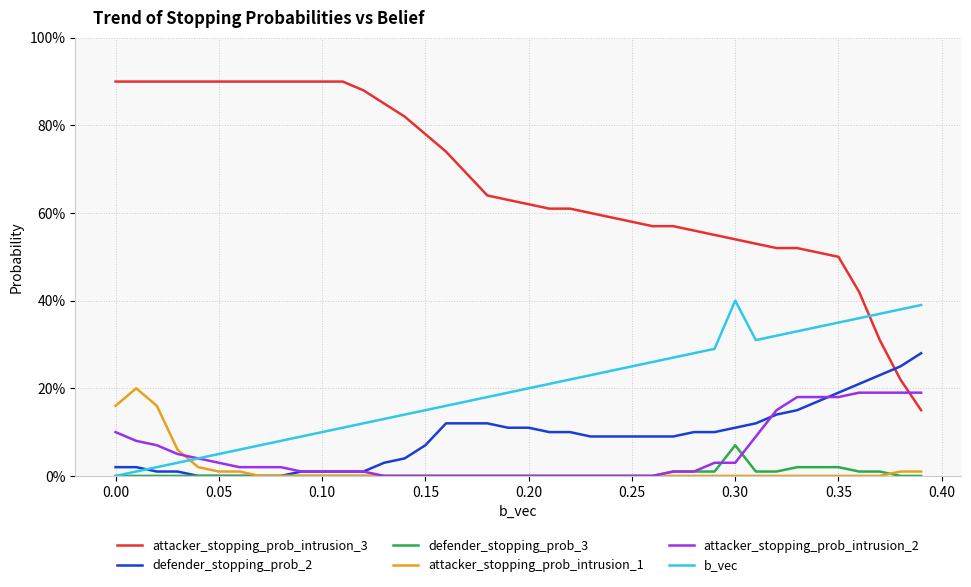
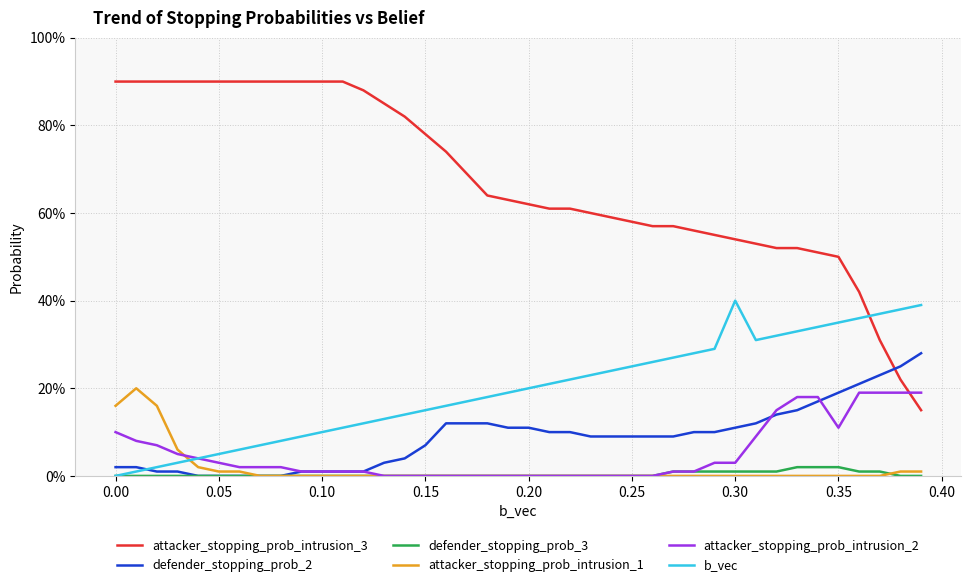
  {
    "attacker_stopping_prob_intrusion_3": {
      "0.00": "90%",
      "0.05": "90%",
      "0.10": "90%",
      "0.15": "78%",
      "0.20": "62%",
      "0.25": "58%",
      "0.30": "54%",
      "0.35": "50%"
    },
    "defender_stopping_prob_2": {
      "0.00": "2%",
      "0.15": "7%",
      "0.20": "11%",
      "0.25": "9%",
      "0.30": "11%",
      "0.35": "19%"
    },
    "defender_stopping_prob_3": {
-     "0.30": "7%",
+     "0.30": "1%",
      "0.35": "2%"
    },
    "attacker_stopping_prob_intrusion_1": {
      "0.00": "16%",
      "0.05": "1%",
      "0.30": "0%",
      "0.35": "0%"
    },
    "attacker_stopping_prob_intrusion_2": {
      "0.00": "10%",
      "0.05": "3%",
      "0.30": "3%",
-     "0.35": "18%"
+     "0.35": "11%"
    },
    "b_vec": {
      "0.05": "5%",
      "0.10": "10%",
      "0.15": "15%",
      "0.20": "20%",
      "0.25": "25%",
      "0.30": "40%",
      "0.35": "35%"
    }
  }
